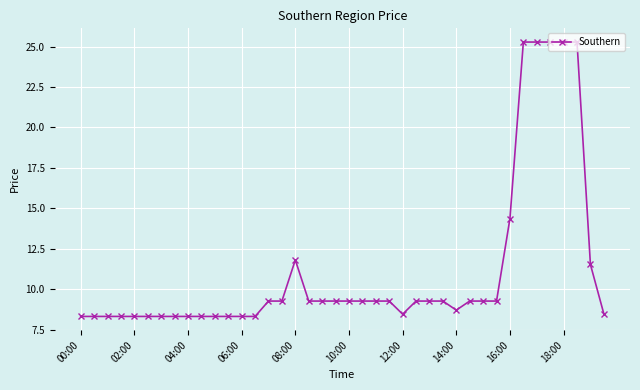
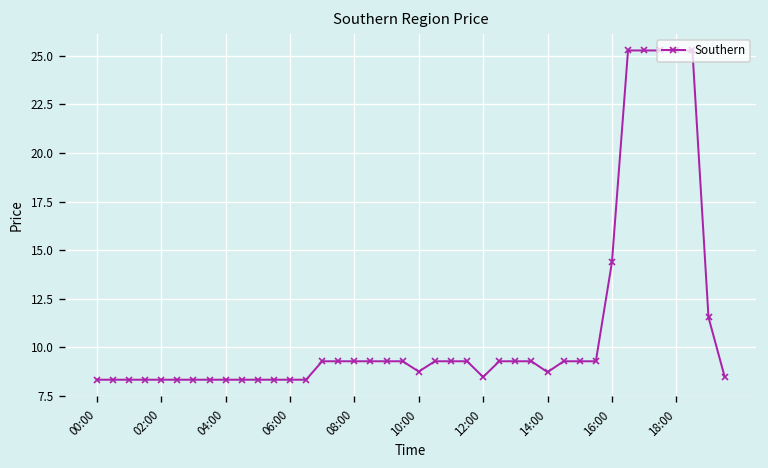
  {
    "00:00": 8.3,
    "02:00": 8.3,
    "04:00": 8.3,
    "06:00": 8.3,
-   "08:00": 11.8,
-   "10:00": 9.3,
+   "08:00": 9.3,
+   "10:00": 8.7,
    "12:00": 8.5,
    "14:00": 8.7,
    "16:00": 14.4
  }
